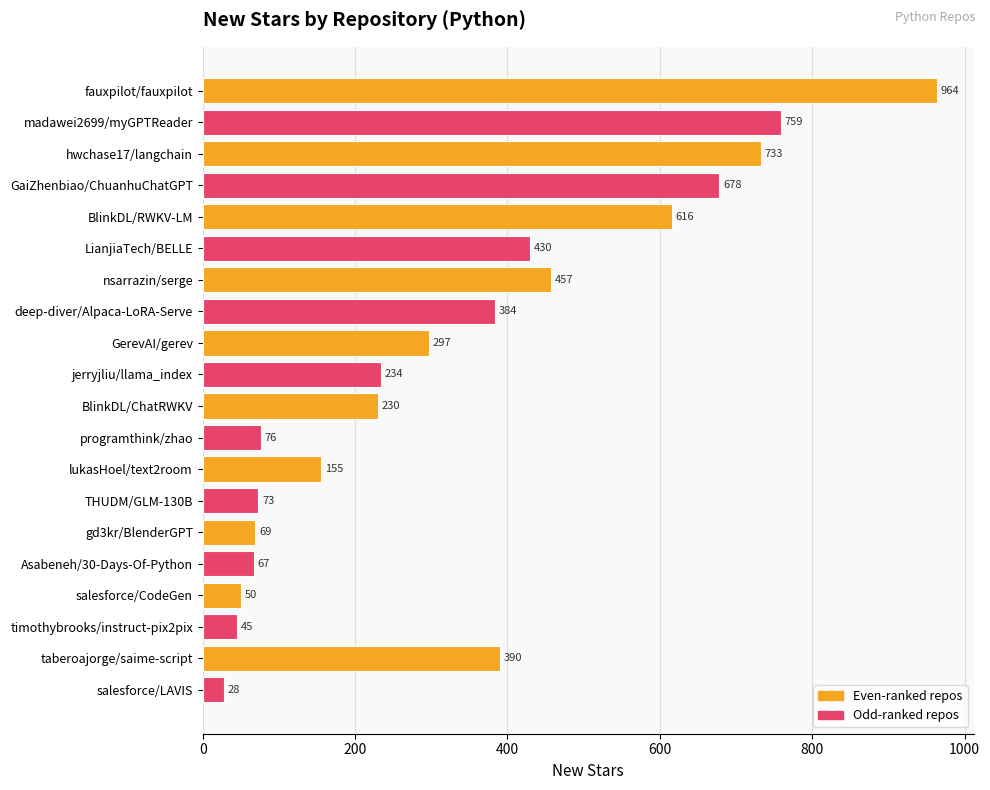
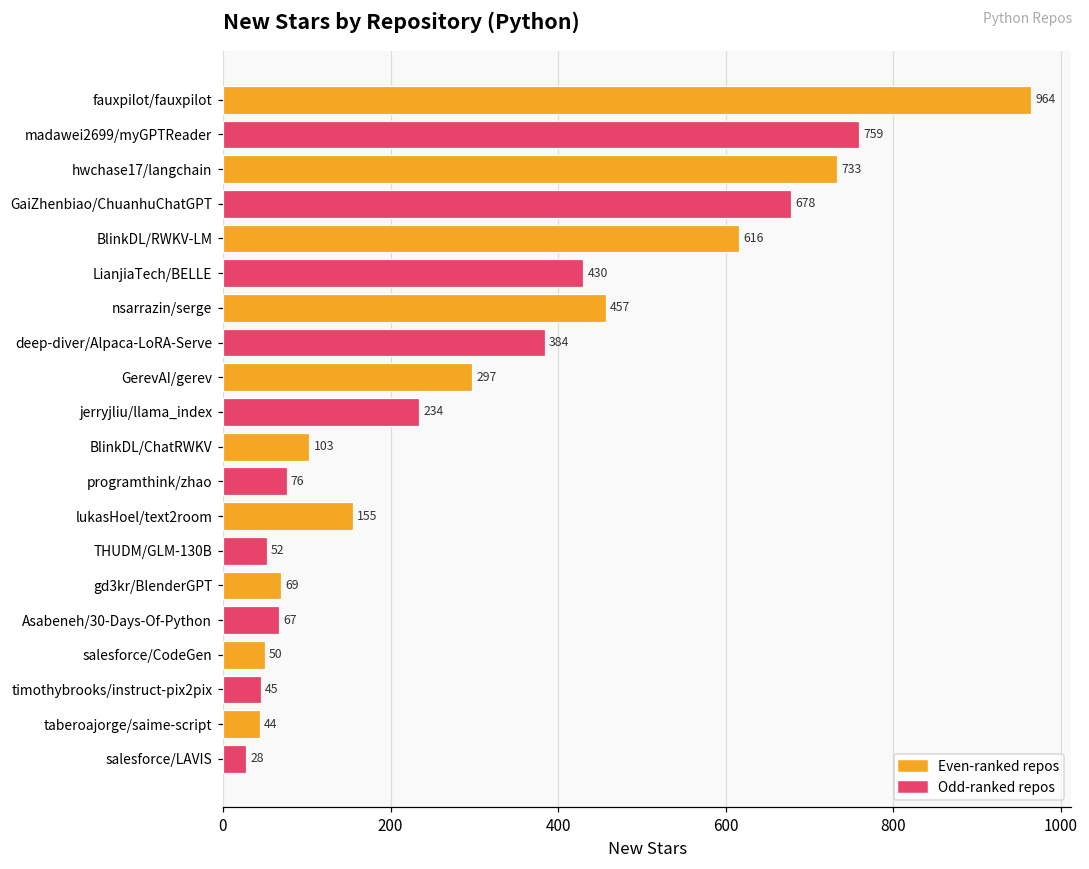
  {
    "fauxpilot/fauxpilot": 964,
    "madawei2699/myGPTReader": 759,
    "hwchase17/langchain": 733,
    "GaiZhenbiao/ChuanhuChatGPT": 678,
    "BlinkDL/RWKV-LM": 616,
    "LianjiaTech/BELLE": 430,
    "nsarrazin/serge": 457,
    "deep-diver/Alpaca-LoRA-Serve": 384,
    "GerevAI/gerev": 297,
    "jerryjliu/llama_index": 234,
-   "BlinkDL/ChatRWKV": 230,
+   "BlinkDL/ChatRWKV": 103,
    "programthink/zhao": 76,
    "lukasHoel/text2room": 155,
-   "THUDM/GLM-130B": 73,
+   "THUDM/GLM-130B": 52,
    "gd3kr/BlenderGPT": 69,
    "Asabeneh/30-Days-Of-Python": 67,
    "salesforce/CodeGen": 50,
    "timothybrooks/instruct-pix2pix": 45,
-   "taberoajorge/saime-script": 390,
+   "taberoajorge/saime-script": 44,
    "salesforce/LAVIS": 28
  }
